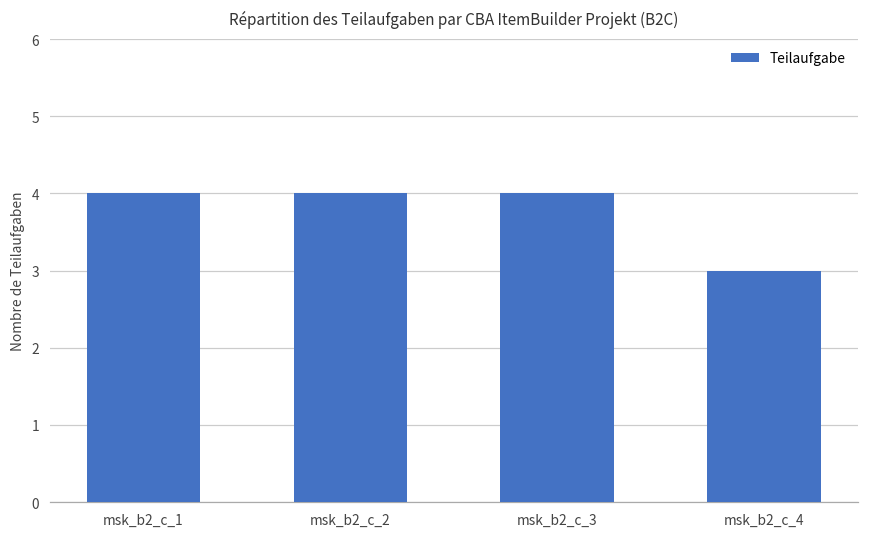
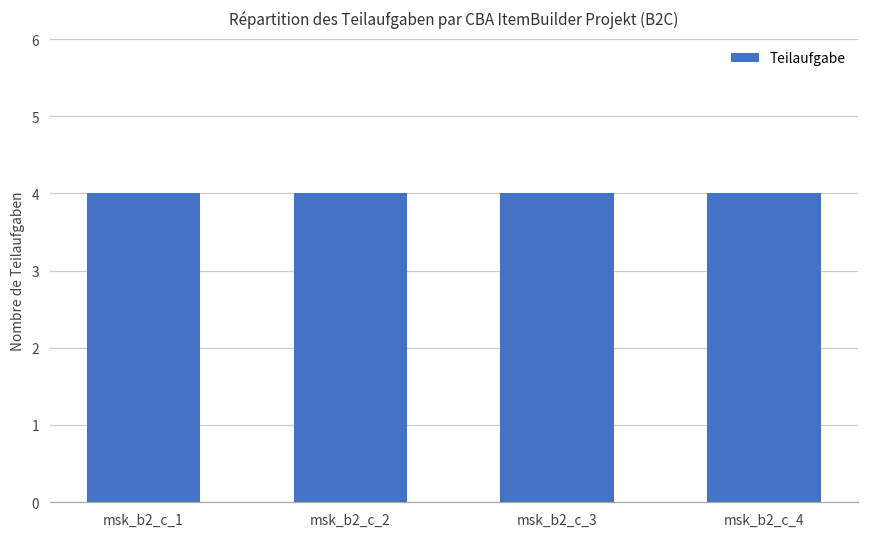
  {
    "msk_b2_c_1": 4,
    "msk_b2_c_2": 4,
    "msk_b2_c_3": 4,
-   "msk_b2_c_4": 3
+   "msk_b2_c_4": 4
  }
